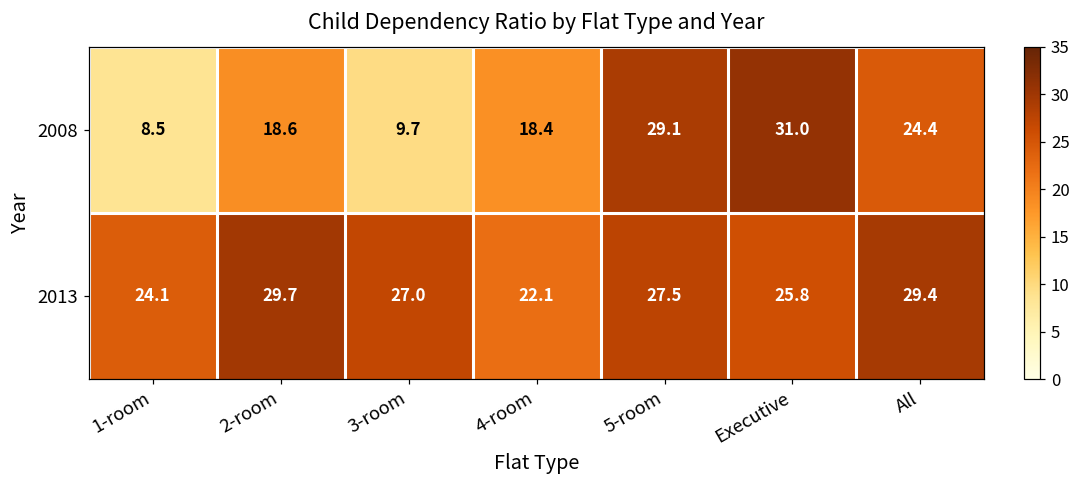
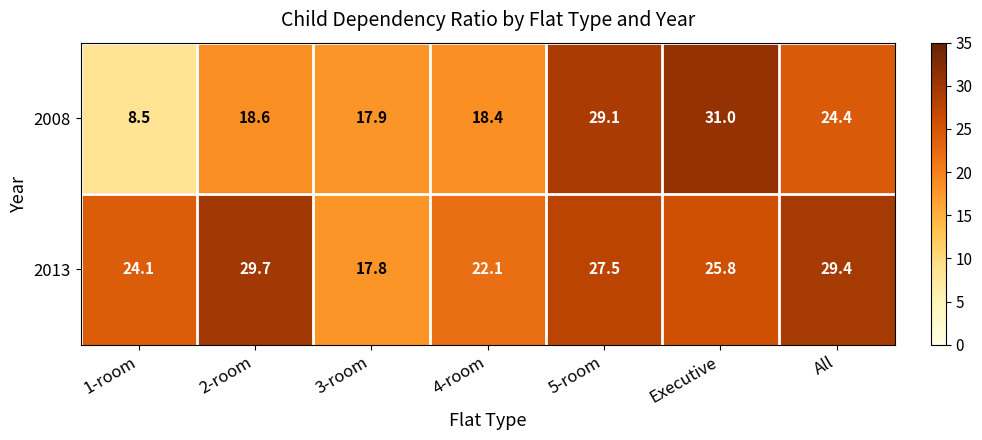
  {
    "2008": {
      "1-room": 8.5,
      "2-room": 18.6,
-     "3-room": 9.7,
+     "3-room": 17.9,
      "4-room": 18.4,
      "5-room": 29.1,
      "Executive": 31.0,
      "All": 24.4
    },
    "2013": {
      "1-room": 24.1,
      "2-room": 29.7,
-     "3-room": 27.0,
+     "3-room": 17.8,
      "4-room": 22.1,
      "5-room": 27.5,
      "Executive": 25.8,
      "All": 29.4
    }
  }
